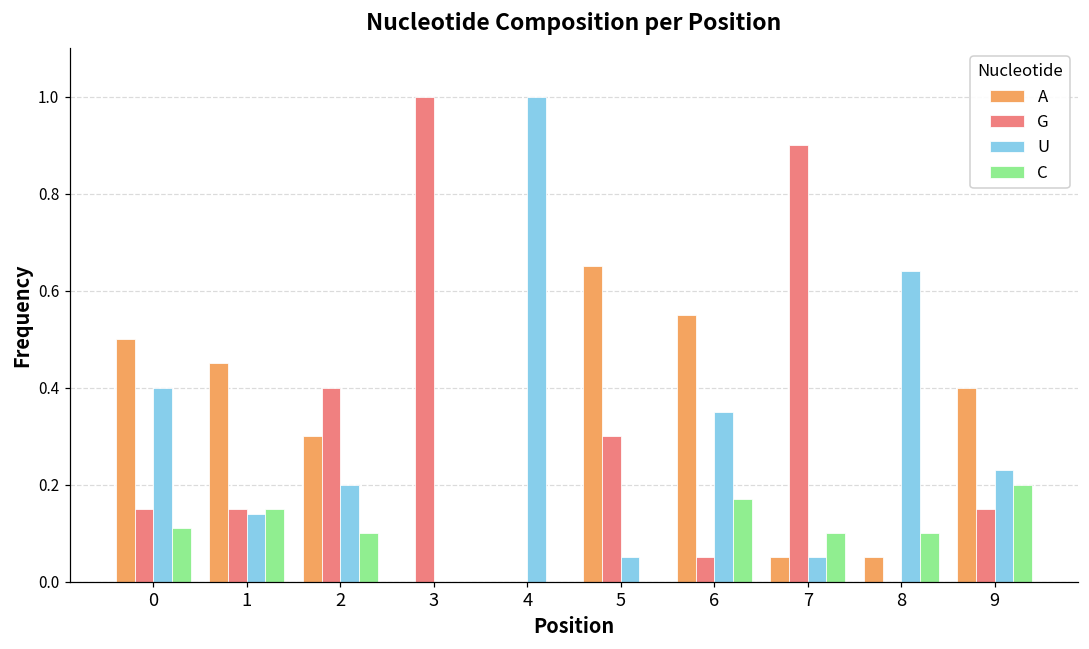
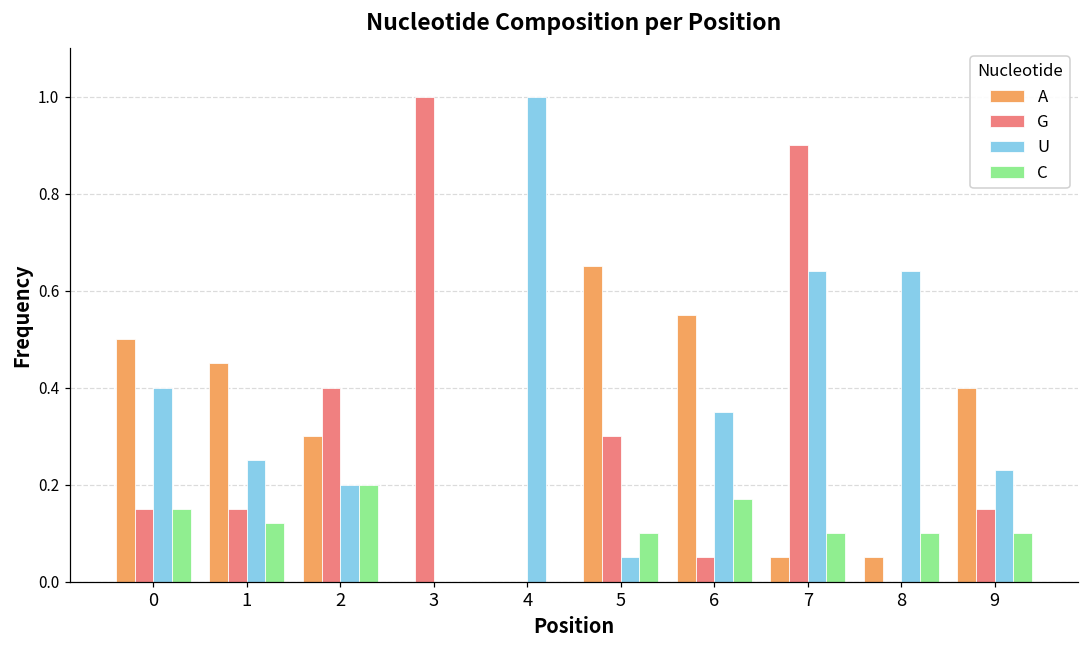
  {
    "U": {
      "0": 0.40,
-     "1": 0.14,
+     "1": 0.25,
      "2": 0.20,
      "3": 0.00,
      "4": 1.00,
      "5": 0.05,
      "6": 0.35,
-     "7": 0.05,
+     "7": 0.64,
      "8": 0.64,
      "9": 0.23
    },
    "C": {
-     "0": 0.11,
-     "1": 0.15,
-     "2": 0.1,
+     "0": 0.15,
+     "1": 0.12,
+     "2": 0.2,
      "3": 0.00,
      "4": 0.00,
-     "5": 0.0,
+     "5": 0.1,
      "6": 0.17,
      "7": 0.10,
      "8": 0.10,
-     "9": 0.2
+     "9": 0.1
    }
  }
